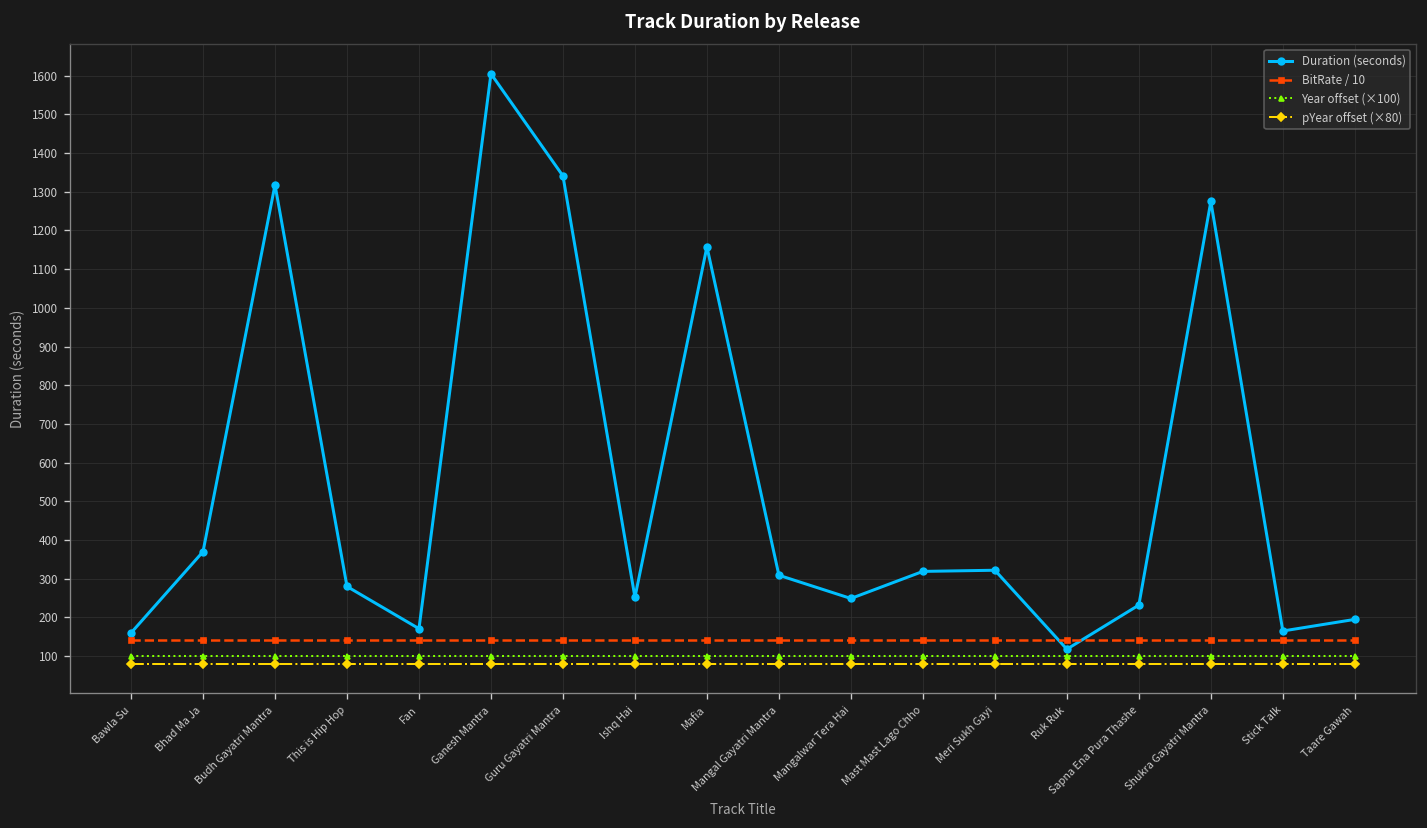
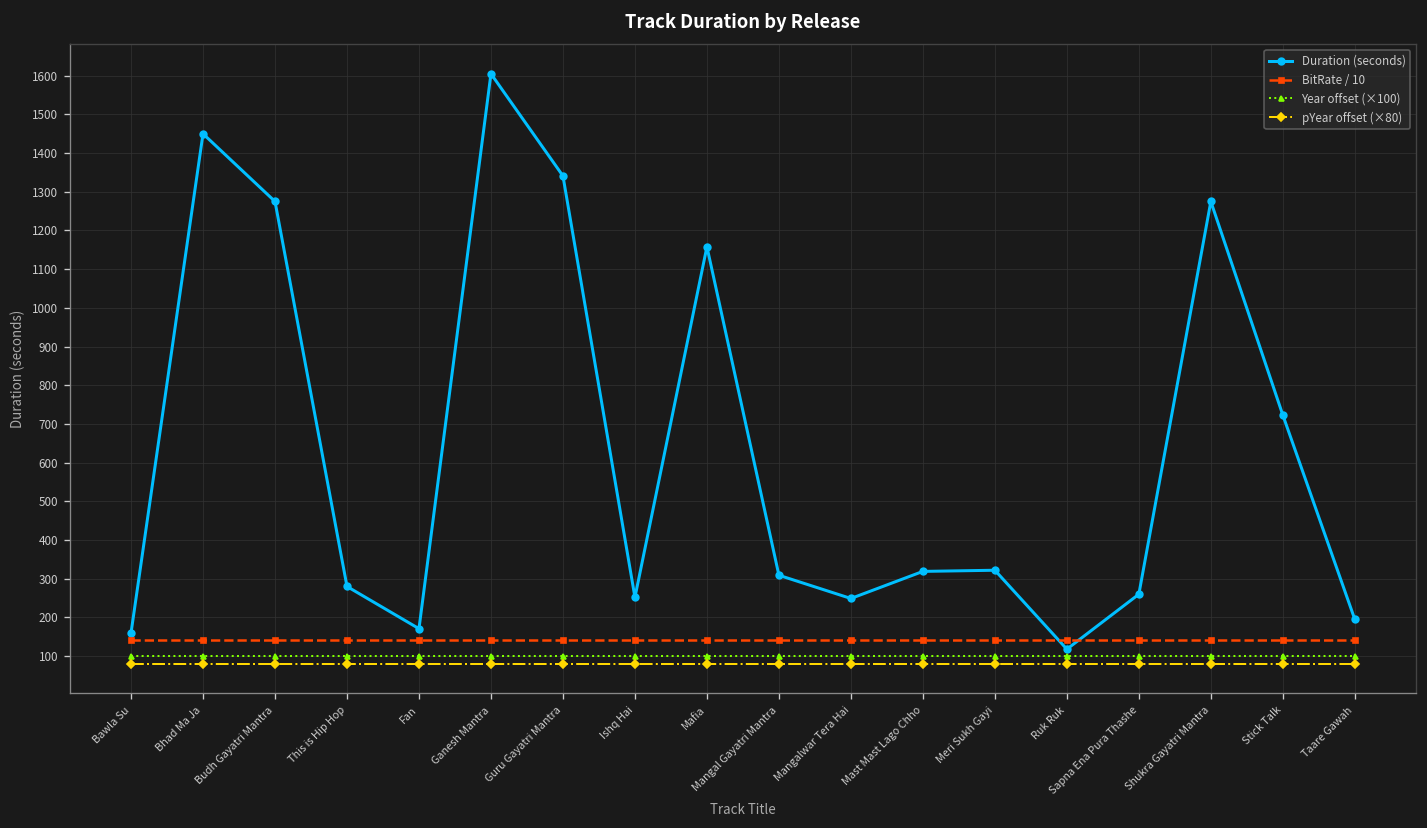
  {
    "Duration (seconds)": {
      "Bawla Su": 160,
-     "Bhad Ma Ja": 370,
-     "Budh Gayatri Mantra": 1320,
+     "Bhad Ma Ja": 1450,
+     "Budh Gayatri Mantra": 1280,
      "This is Hip Hop": 280,
      "Fan": 170,
      "Ganesh Mantra": 1610,
      "Guru Gayatri Mantra": 1340,
      "Ishq Hai": 250,
      "Mafia": 1160,
      "Mangal Gayatri Mantra": 310,
      "Mangalwar Tera Hai": 250,
      "Mast Mast Lago Chho": 320,
      "Meri Sukh Gayi": 320,
      "Ruk Ruk": 120,
-     "Sapna Ena Pura Thashe": 230,
+     "Sapna Ena Pura Thashe": 260,
      "Shukra Gayatri Mantra": 1280,
-     "Stick Talk": 170,
+     "Stick Talk": 720,
      "Taare Gawah": 200
    },
    "BitRate / 10": {
      "Bawla Su": 140,
      "Bhad Ma Ja": 140,
      "Budh Gayatri Mantra": 140,
      "This is Hip Hop": 140,
      "Fan": 140,
      "Ganesh Mantra": 140,
      "Guru Gayatri Mantra": 140,
      "Ishq Hai": 140,
      "Mafia": 140,
      "Mangal Gayatri Mantra": 140,
      "Mangalwar Tera Hai": 140,
      "Mast Mast Lago Chho": 140,
      "Meri Sukh Gayi": 140,
      "Ruk Ruk": 140,
      "Sapna Ena Pura Thashe": 140,
      "Shukra Gayatri Mantra": 140,
      "Stick Talk": 140,
      "Taare Gawah": 140
    },
    "Year offset (×100)": {
      "Bawla Su": 100,
      "Bhad Ma Ja": 100,
      "Budh Gayatri Mantra": 100,
      "This is Hip Hop": 100,
      "Fan": 100,
      "Ganesh Mantra": 100,
      "Guru Gayatri Mantra": 100,
      "Ishq Hai": 100,
      "Mafia": 100,
      "Mangal Gayatri Mantra": 100,
      "Mangalwar Tera Hai": 100,
      "Mast Mast Lago Chho": 100,
      "Meri Sukh Gayi": 100,
      "Ruk Ruk": 100,
      "Sapna Ena Pura Thashe": 100,
      "Shukra Gayatri Mantra": 100,
      "Stick Talk": 100,
      "Taare Gawah": 100
    },
    "pYear offset (×80)": {
      "Bawla Su": 80,
      "Bhad Ma Ja": 80,
      "Budh Gayatri Mantra": 80,
      "This is Hip Hop": 80,
      "Fan": 80,
      "Ganesh Mantra": 80,
      "Guru Gayatri Mantra": 80,
      "Ishq Hai": 80,
      "Mafia": 80,
      "Mangal Gayatri Mantra": 80,
      "Mangalwar Tera Hai": 80,
      "Mast Mast Lago Chho": 80,
      "Meri Sukh Gayi": 80,
      "Ruk Ruk": 80,
      "Sapna Ena Pura Thashe": 80,
      "Shukra Gayatri Mantra": 80,
      "Stick Talk": 80,
      "Taare Gawah": 80
    }
  }
